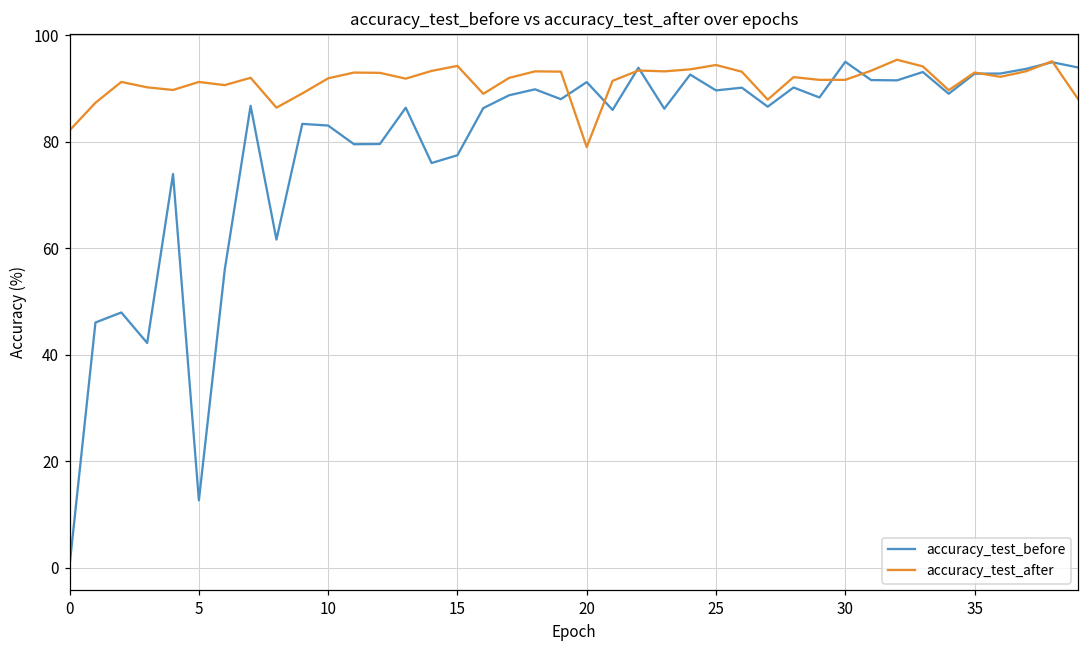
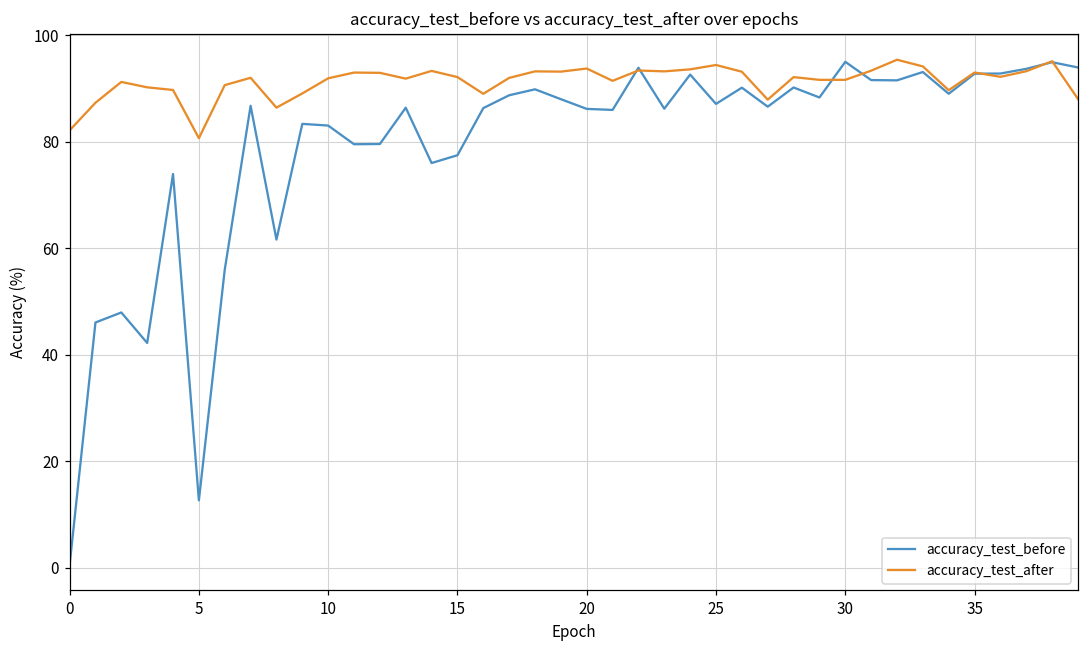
  {
    "accuracy_test_before": {
      "0": 1,
      "5": 13,
      "10": 83,
      "15": 78,
-     "20": 91,
-     "25": 90,
+     "20": 86,
+     "25": 87,
      "30": 95
    },
    "accuracy_test_after": {
      "0": 82,
-     "5": 91,
+     "5": 81,
      "10": 92,
-     "15": 94,
-     "20": 79,
+     "15": 92,
+     "20": 94,
      "25": 94,
      "30": 92
    }
  }
